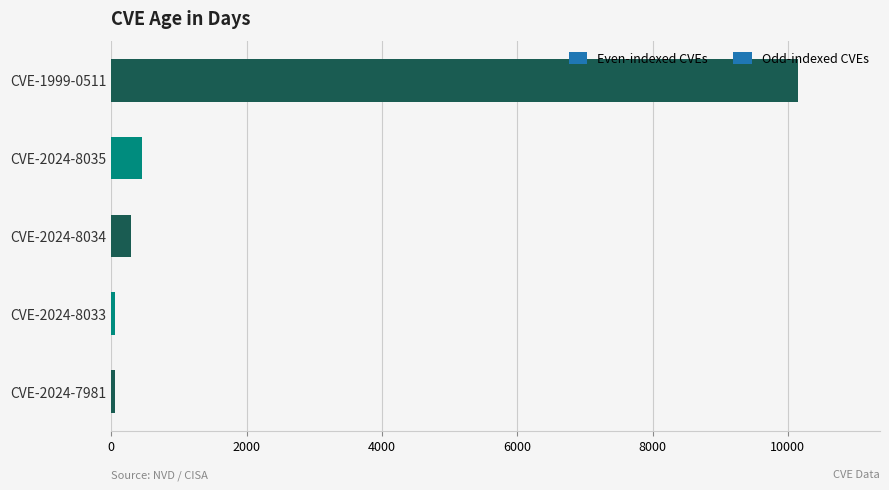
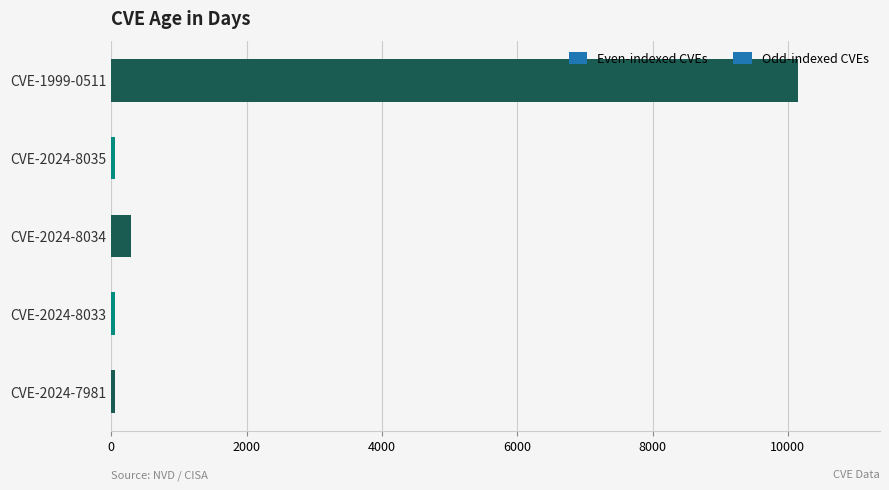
  {
    "CVE-1999-0511": 10100,
-   "CVE-2024-8035": 500,
+   "CVE-2024-8035": 100,
    "CVE-2024-8034": 300,
    "CVE-2024-8033": 100,
    "CVE-2024-7981": 100
  }
